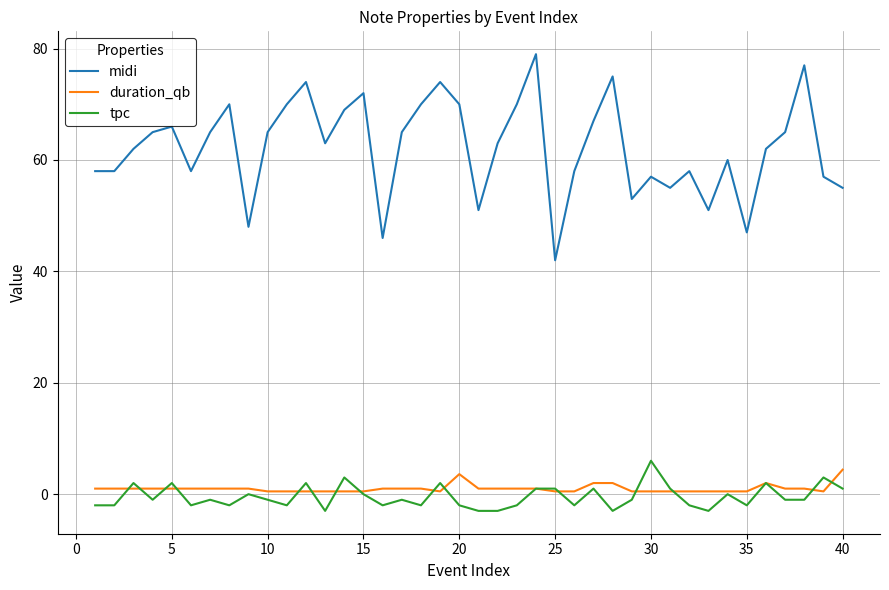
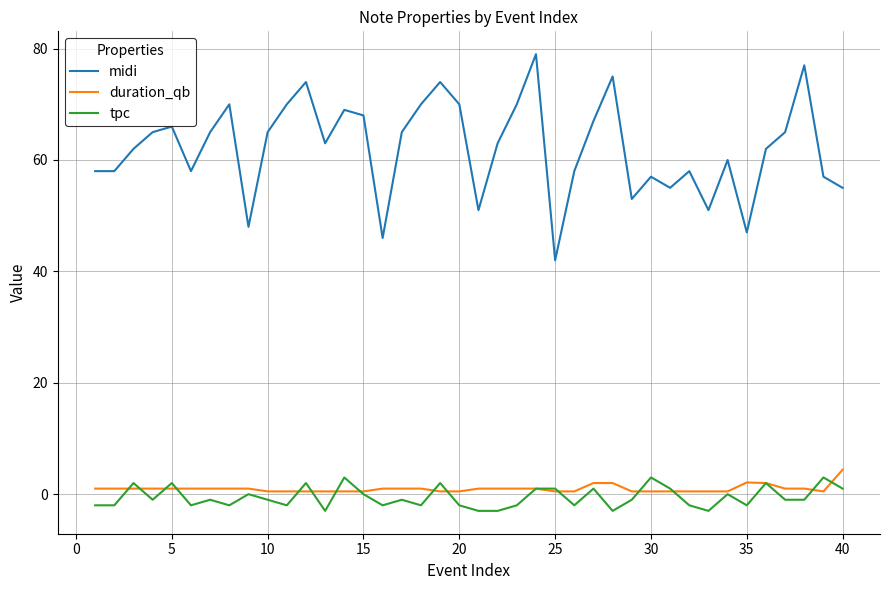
  {
    "midi": {
      "5": 66,
      "10": 65,
-     "15": 72,
+     "15": 68,
      "20": 70,
      "25": 42,
      "30": 57,
      "35": 47,
      "40": 55
    },
    "duration_qb": {
      "5": 1,
      "10": 1,
      "15": 1,
-     "20": 4,
+     "20": 1,
      "25": 1,
      "30": 1,
-     "35": 1,
+     "35": 2,
      "40": 4
    },
    "tpc": {
      "5": 2,
      "10": -1,
      "15": 0,
      "20": -2,
      "25": 1,
-     "30": 6,
+     "30": 3,
      "35": -2,
      "40": 1
    }
  }
